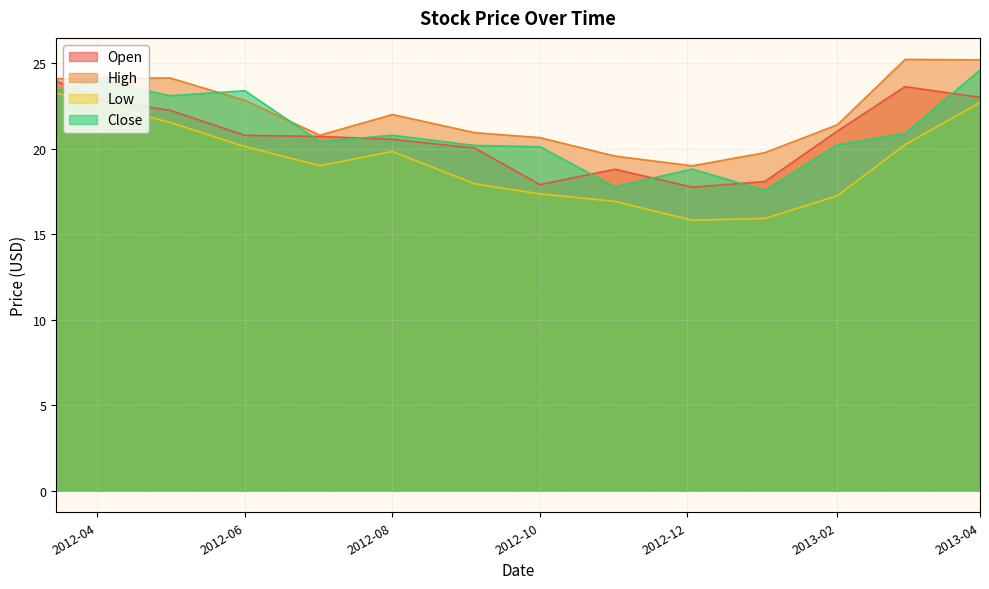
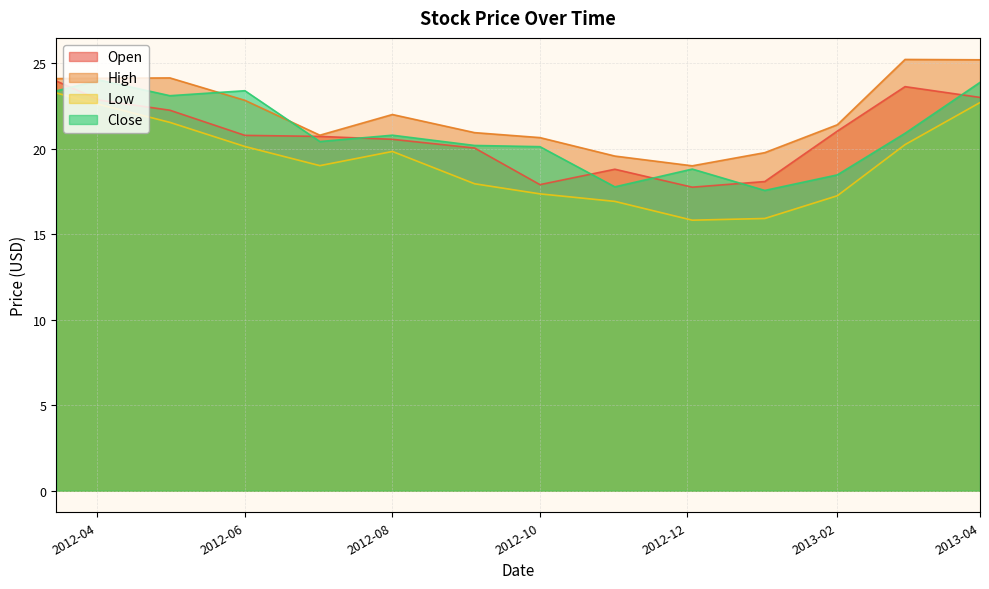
  {
    "Close": {
      "2012-06": 23.4,
      "2012-08": 20.8,
      "2012-10": 20.1,
-     "2013-02": 20.2,
-     "2013-04": 24.6
+     "2013-02": 18.5,
+     "2013-04": 23.9
    }
  }
